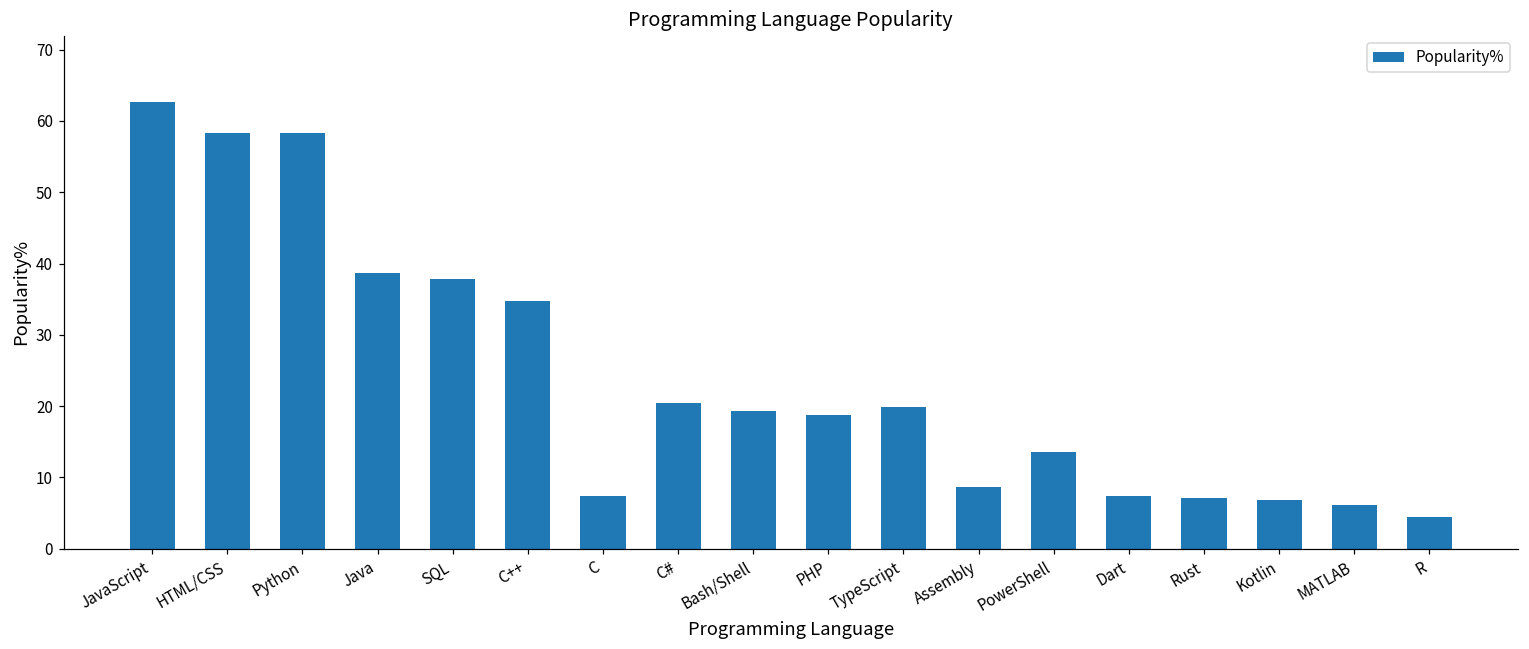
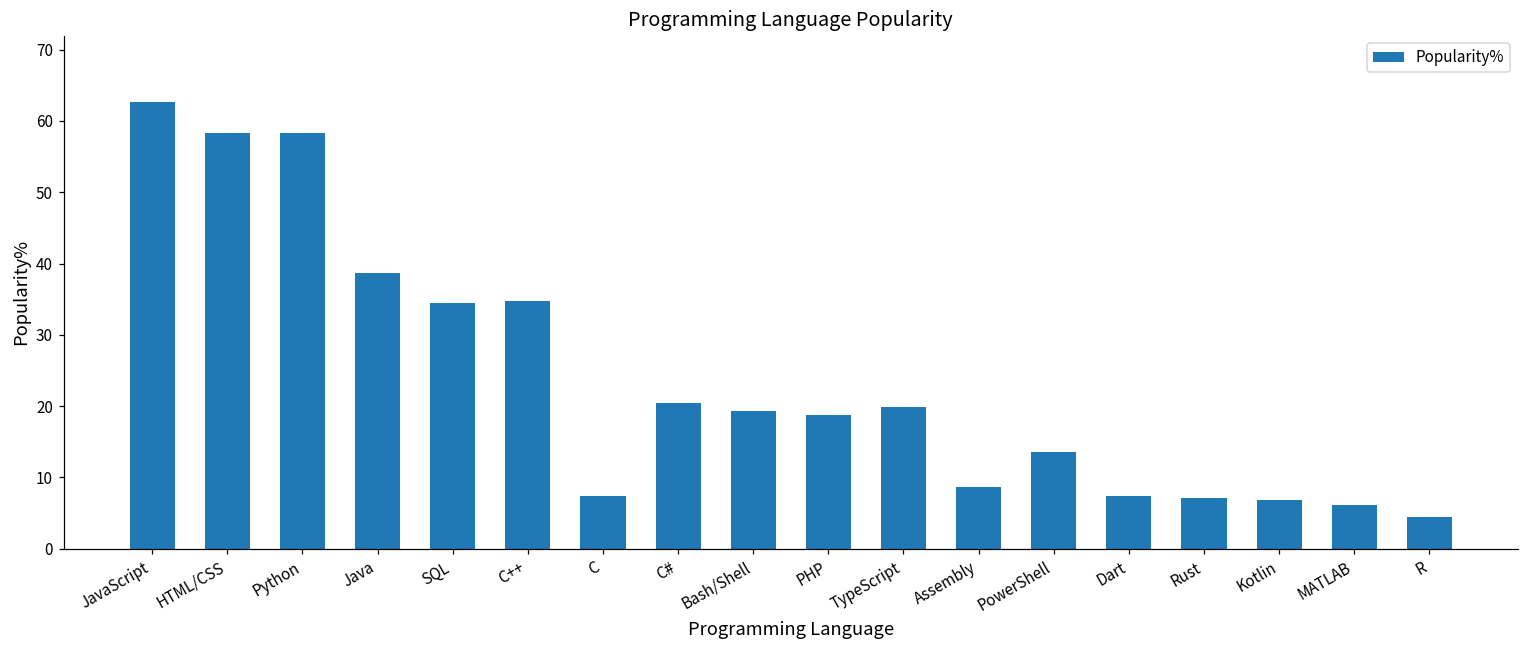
  {
    "JavaScript": 63,
    "HTML/CSS": 58,
    "Python": 58,
    "Java": 39,
-   "SQL": 38,
+   "SQL": 34,
    "C++": 35,
    "C": 7,
    "C#": 20,
    "Bash/Shell": 19,
    "PHP": 19,
    "TypeScript": 20,
    "Assembly": 9,
    "PowerShell": 14,
    "Dart": 7,
    "Rust": 7,
    "Kotlin": 7,
    "MATLAB": 6,
    "R": 4
  }
